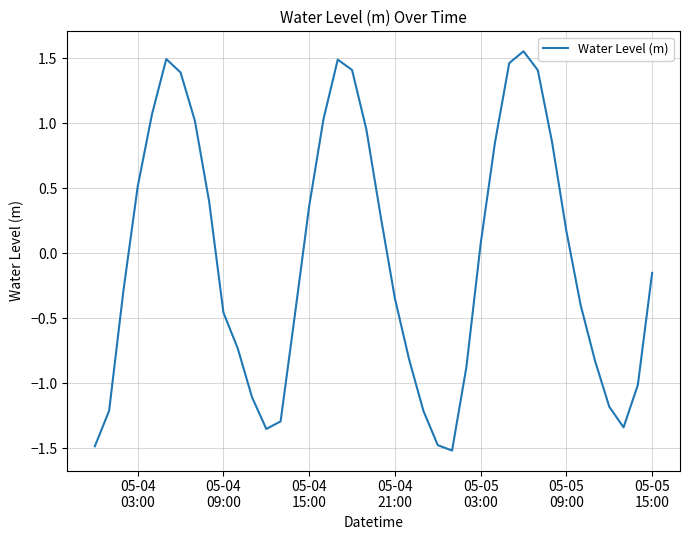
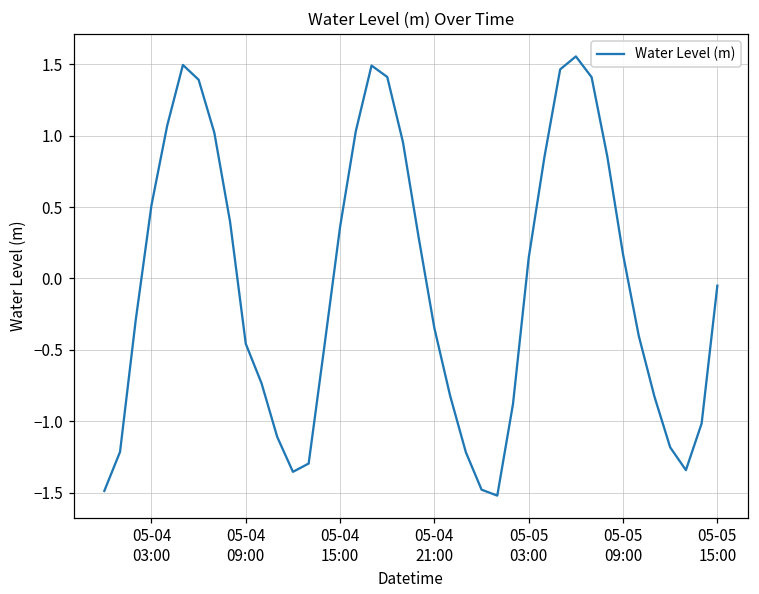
  {
    "05-04 03:00": 0.51,
    "05-04 09:00": -0.46,
    "05-04 15:00": 0.36,
    "05-04 21:00": -0.35,
-   "05-05 03:00": 0.07,
+   "05-05 03:00": 0.15,
    "05-05 09:00": 0.17,
-   "05-05 15:00": -0.15
+   "05-05 15:00": -0.05
  }
